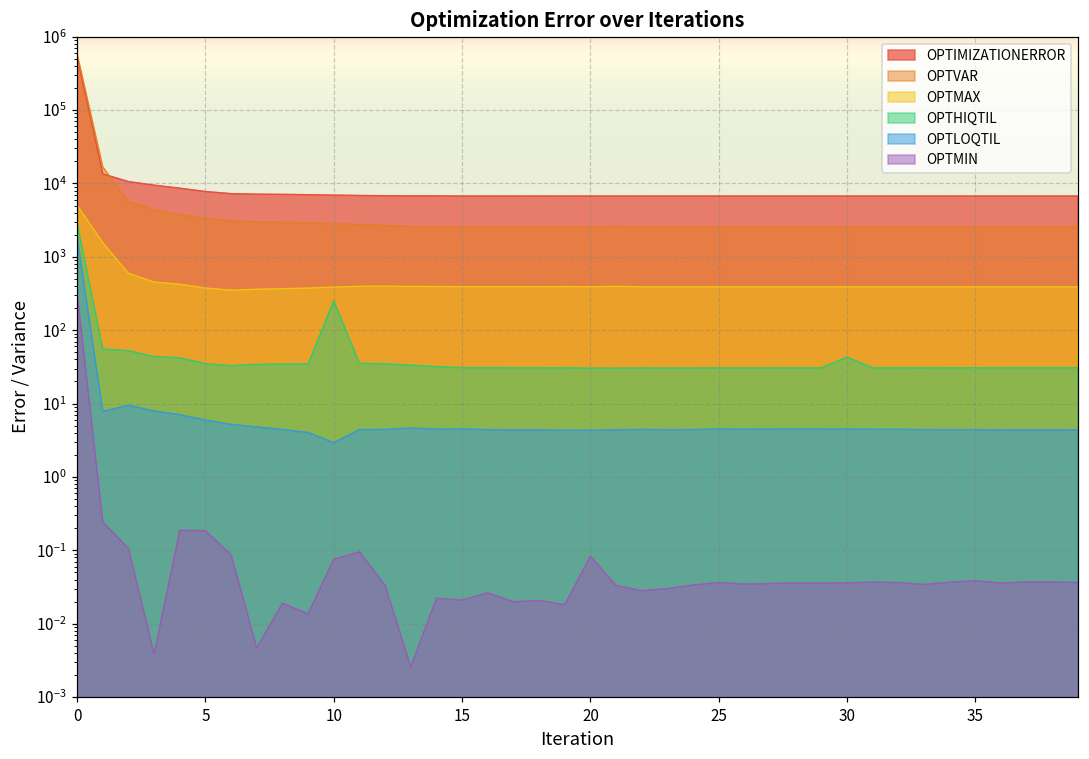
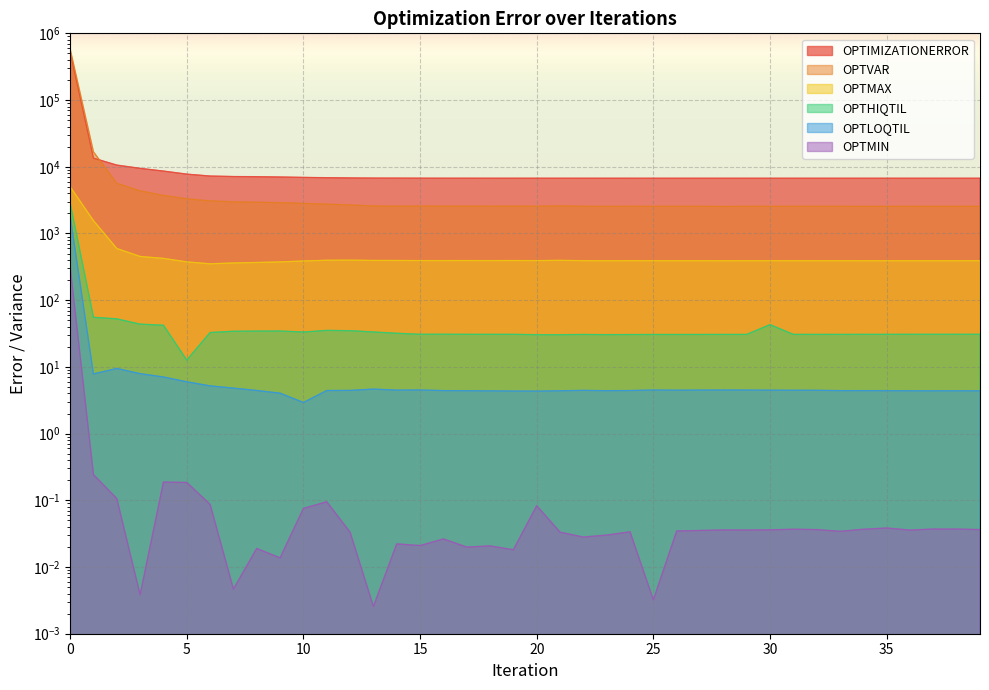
  {
    "OPTHIQTIL": {
      "0": 2900,
-     "5": 30,
-     "10": 250,
+     "5": 13,
+     "10": 30,
      "15": 30,
      "20": 30,
      "25": 30,
      "30": 40,
      "35": 30
    },
    "OPTLOQTIL": {
      "0": 1800,
      "5": 6,
      "10": 3,
      "15": 5,
      "20": 4,
      "25": 4,
      "30": 4,
      "35": 4
    },
    "OPTMIN": {
      "0": 300,
      "5": 0.19,
      "10": 0.08,
      "15": 0.021,
      "20": 0.08,
-     "25": 0.04,
+     "25": 0.003,
      "30": 0.04,
      "35": 0.04
    }
  }
